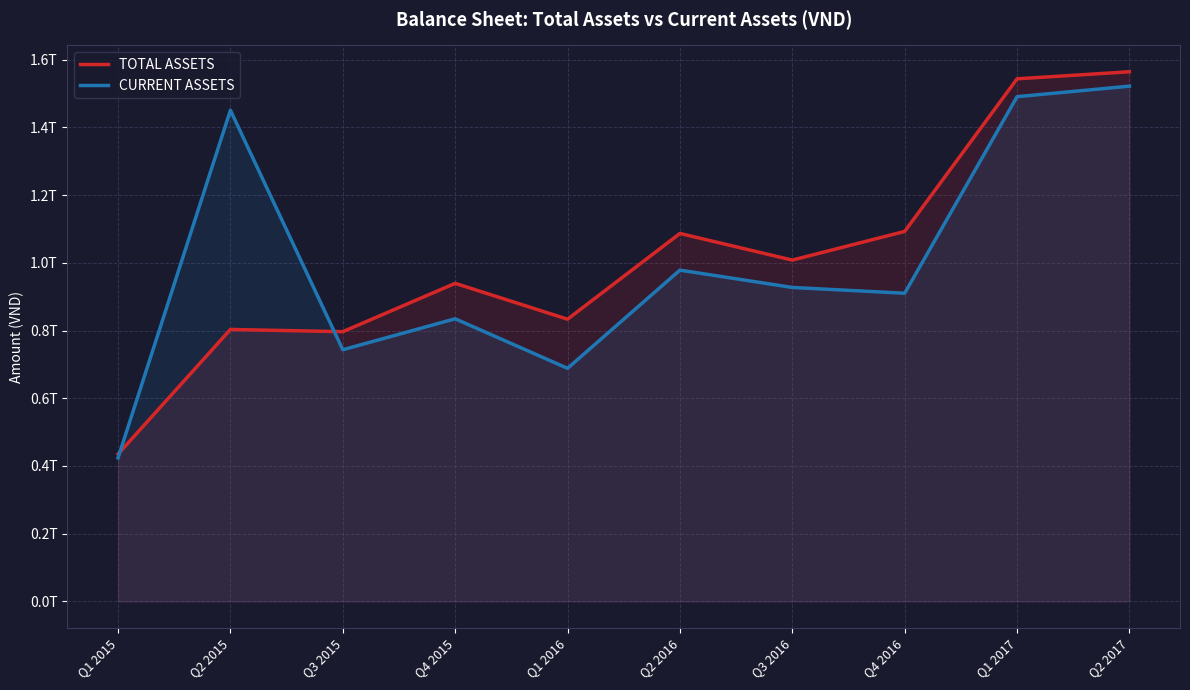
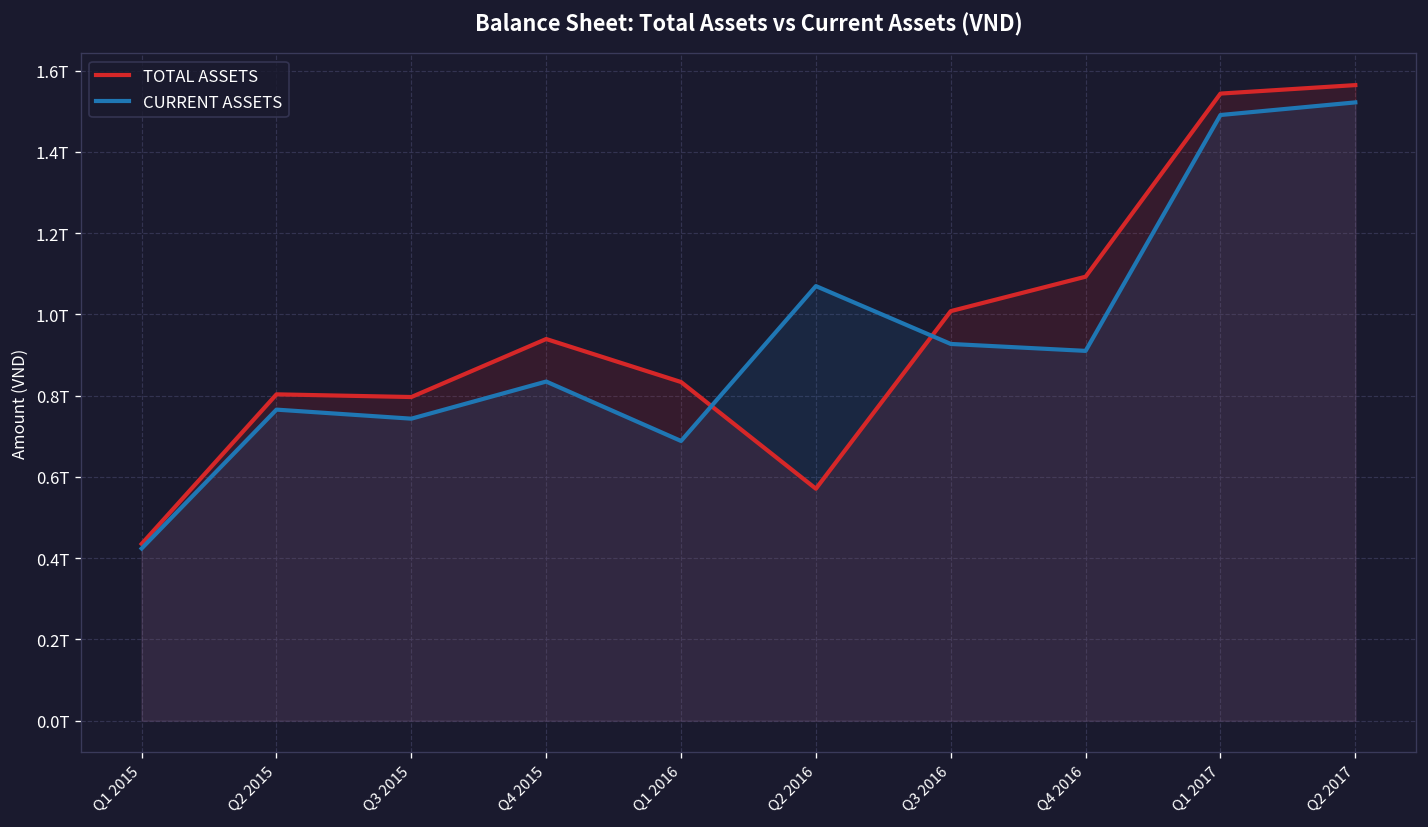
  {
    "TOTAL ASSETS": {
      "Q1 2015": "0.44T",
      "Q2 2015": "0.80T",
      "Q3 2015": "0.80T",
      "Q4 2015": "0.94T",
      "Q1 2016": "0.83T",
-     "Q2 2016": "1.09T",
+     "Q2 2016": "0.57T",
      "Q3 2016": "1.01T",
      "Q4 2016": "1.09T",
      "Q1 2017": "1.54T",
      "Q2 2017": "1.56T"
    },
    "CURRENT ASSETS": {
      "Q1 2015": "0.42T",
-     "Q2 2015": "1.45T",
+     "Q2 2015": "0.77T",
      "Q3 2015": "0.74T",
      "Q4 2015": "0.83T",
      "Q1 2016": "0.69T",
-     "Q2 2016": "0.98T",
+     "Q2 2016": "1.07T",
      "Q3 2016": "0.93T",
      "Q4 2016": "0.91T",
      "Q1 2017": "1.49T",
      "Q2 2017": "1.52T"
    }
  }
